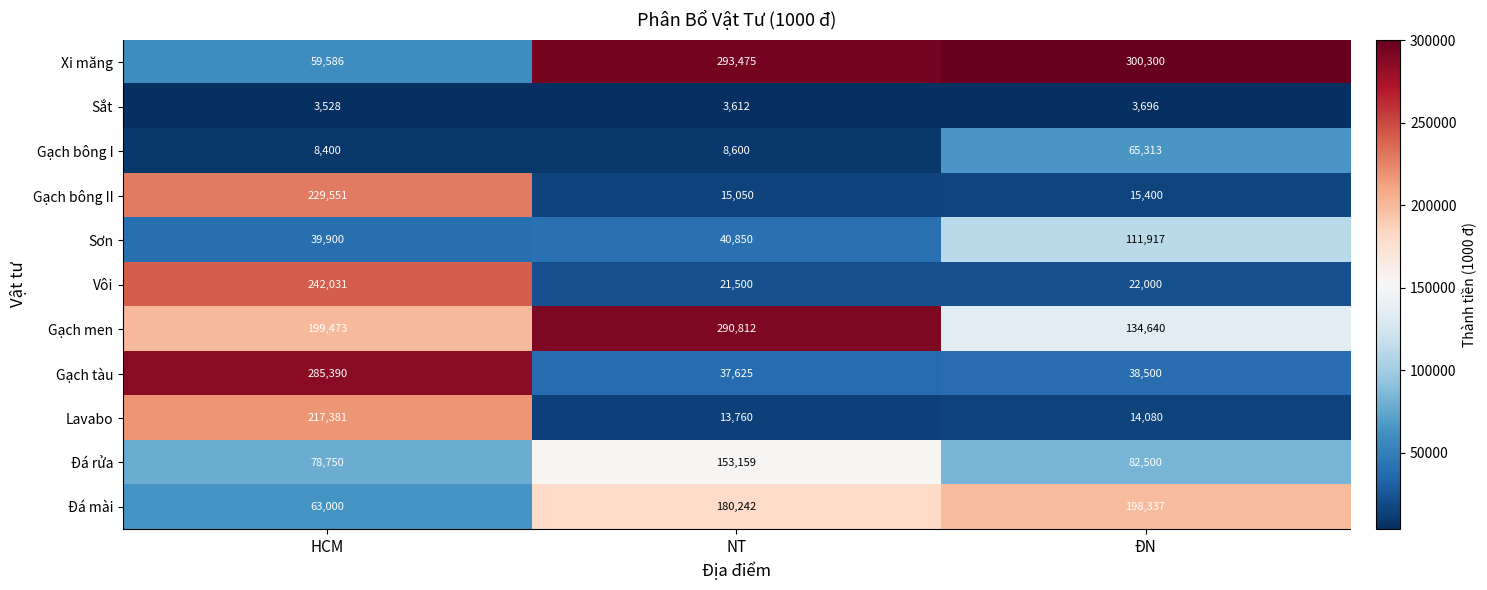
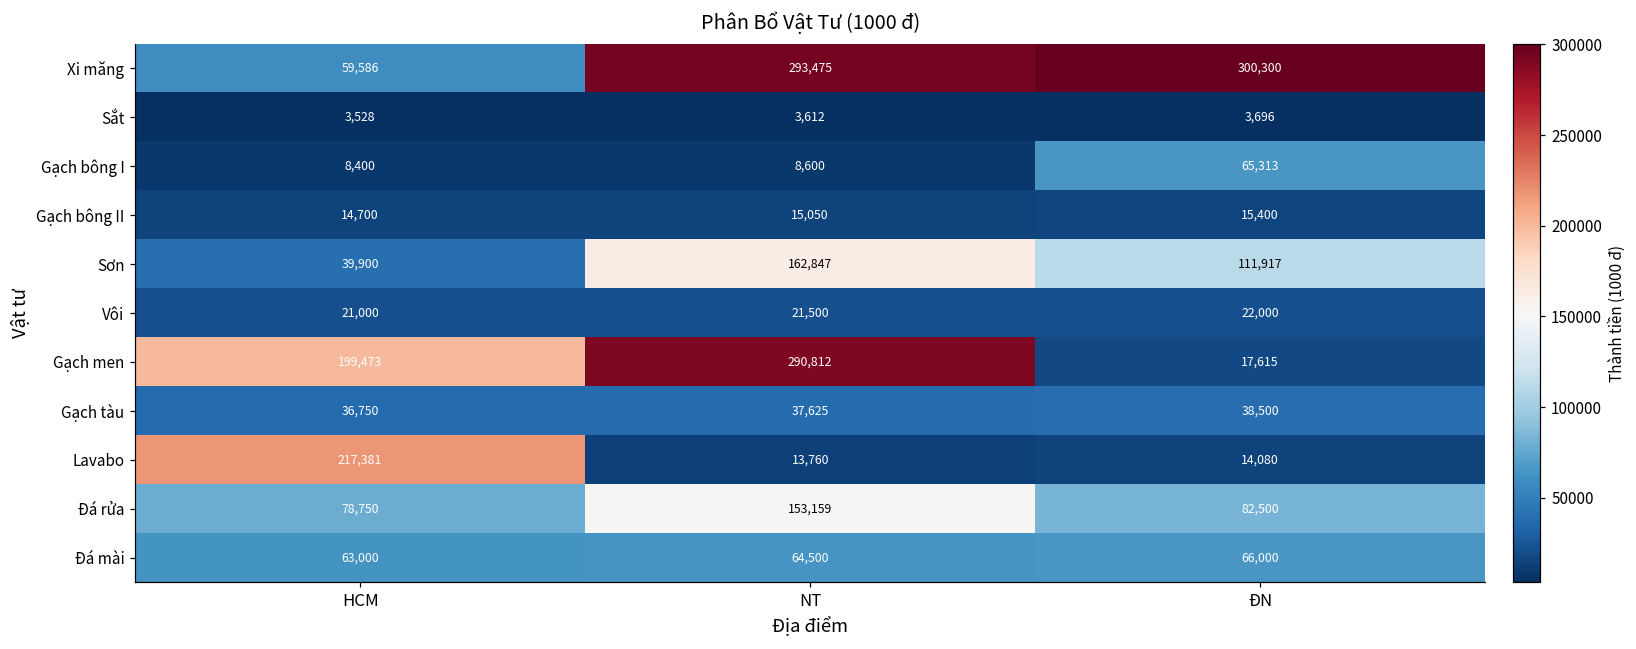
  {
    "Xi măng": {
      "HCM": "59,586",
      "NT": "293,475",
      "ĐN": "300,300"
    },
    "Sắt": {
      "HCM": "3,528",
      "NT": "3,612",
      "ĐN": "3,696"
    },
    "Gạch bông I": {
      "HCM": "8,400",
      "NT": "8,600",
      "ĐN": "65,313"
    },
    "Gạch bông II": {
-     "HCM": "229,551",
+     "HCM": "14,700",
      "NT": "15,050",
      "ĐN": "15,400"
    },
    "Sơn": {
      "HCM": "39,900",
-     "NT": "40,850",
+     "NT": "162,847",
      "ĐN": "111,917"
    },
    "Vôi": {
-     "HCM": "242,031",
+     "HCM": "21,000",
      "NT": "21,500",
      "ĐN": "22,000"
    },
    "Gạch men": {
      "HCM": "199,473",
      "NT": "290,812",
-     "ĐN": "134,640"
+     "ĐN": "17,615"
    },
    "Gạch tàu": {
-     "HCM": "285,390",
+     "HCM": "36,750",
      "NT": "37,625",
      "ĐN": "38,500"
    },
    "Lavabo": {
      "HCM": "217,381",
      "NT": "13,760",
      "ĐN": "14,080"
    },
    "Đá rửa": {
      "HCM": "78,750",
      "NT": "153,159",
      "ĐN": "82,500"
    },
    "Đá mài": {
      "HCM": "63,000",
-     "NT": "180,242",
-     "ĐN": "198,337"
+     "NT": "64,500",
+     "ĐN": "66,000"
    }
  }
